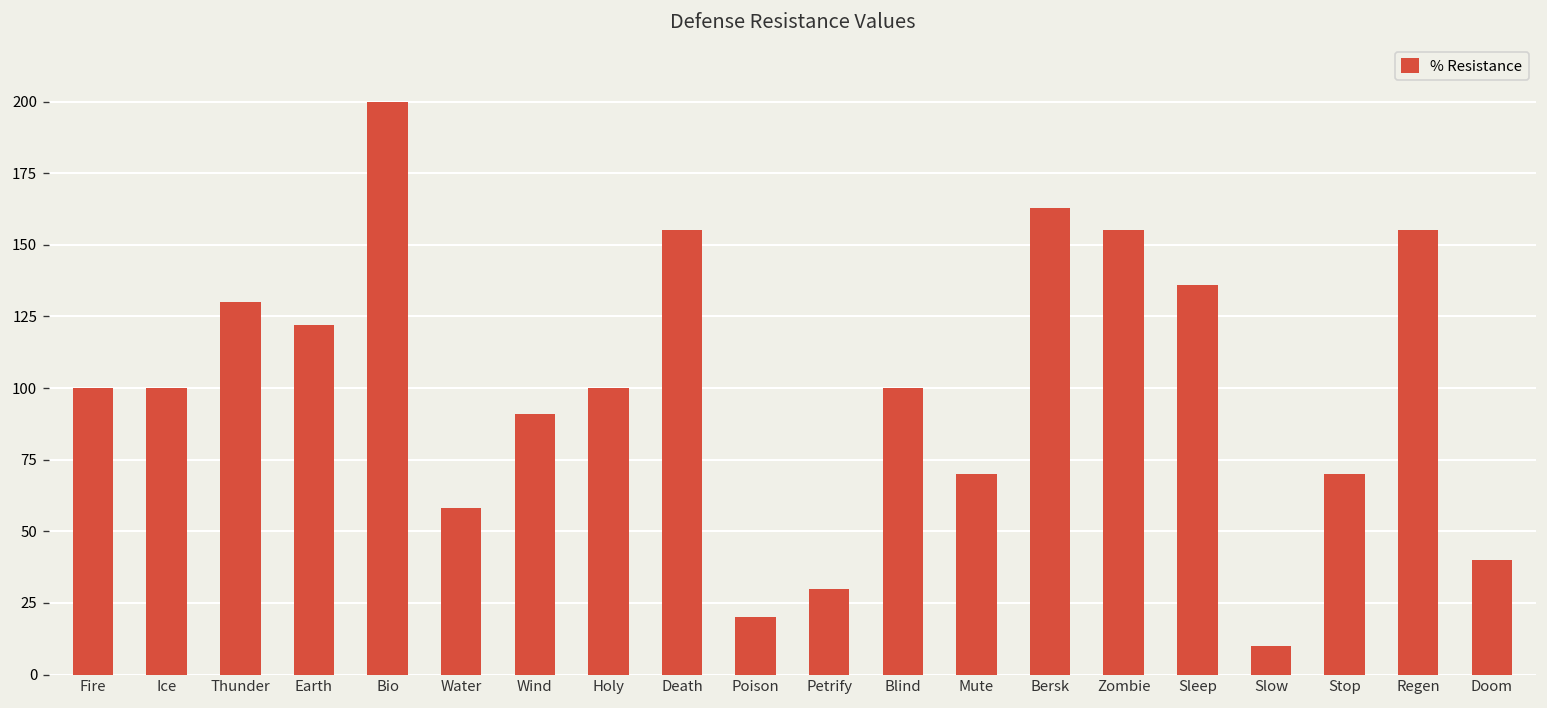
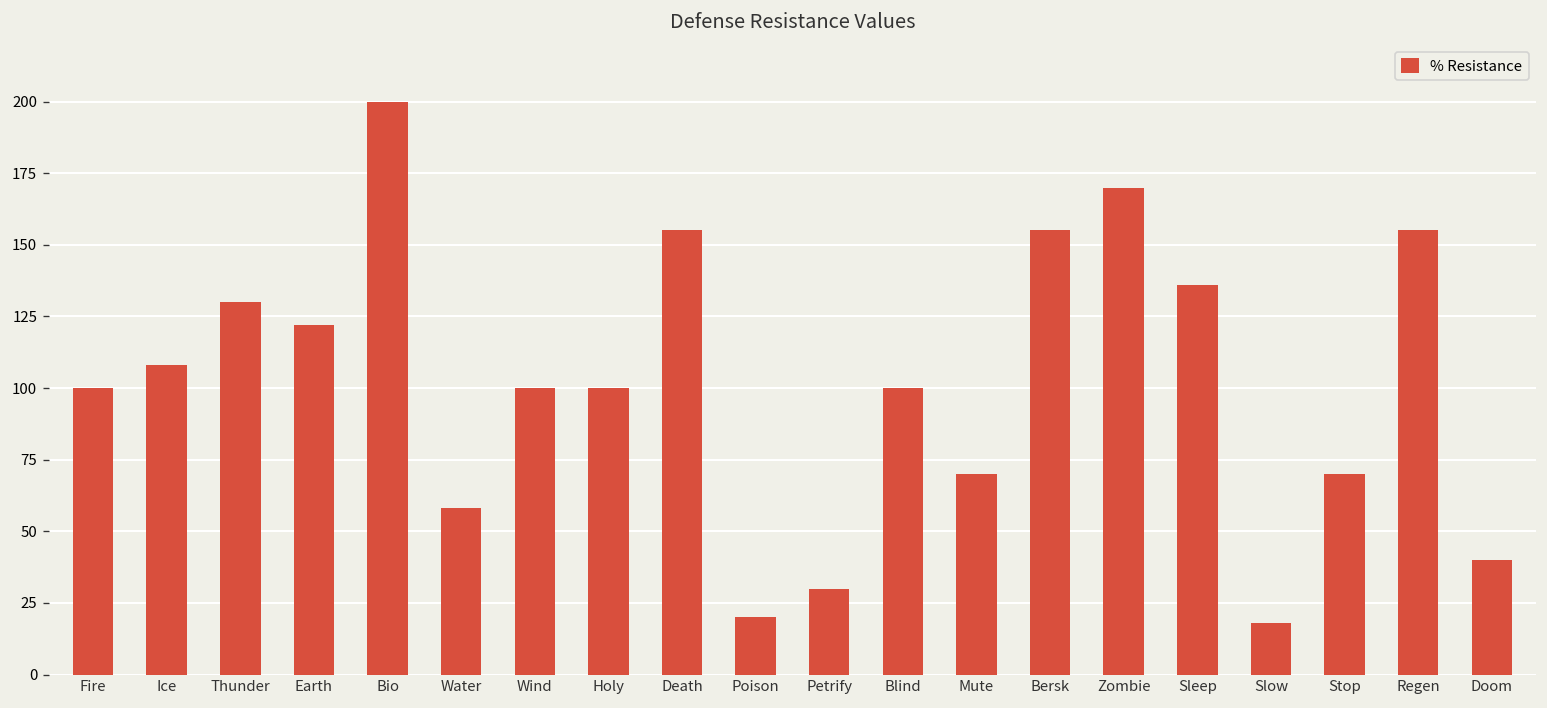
  {
    "Fire": 100,
-   "Ice": 100,
+   "Ice": 108,
    "Thunder": 130,
    "Earth": 122,
    "Bio": 200,
    "Water": 58,
-   "Wind": 91,
+   "Wind": 100,
    "Holy": 100,
    "Death": 155,
    "Poison": 20,
    "Petrify": 30,
    "Blind": 100,
    "Mute": 70,
-   "Bersk": 163,
-   "Zombie": 155,
+   "Bersk": 155,
+   "Zombie": 170,
    "Sleep": 136,
-   "Slow": 10,
+   "Slow": 18,
    "Stop": 70,
    "Regen": 155,
    "Doom": 40
  }
